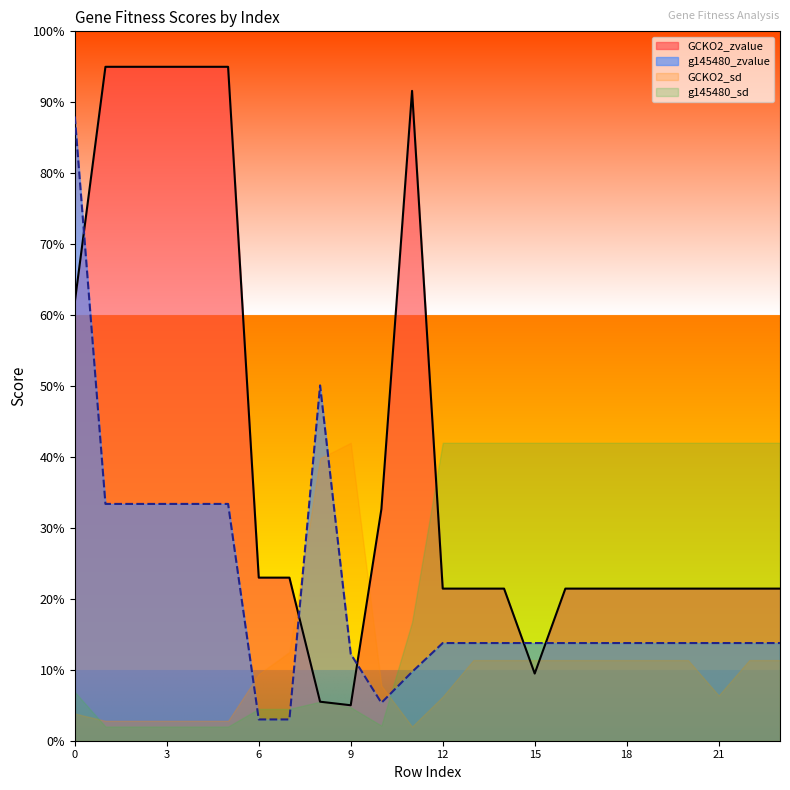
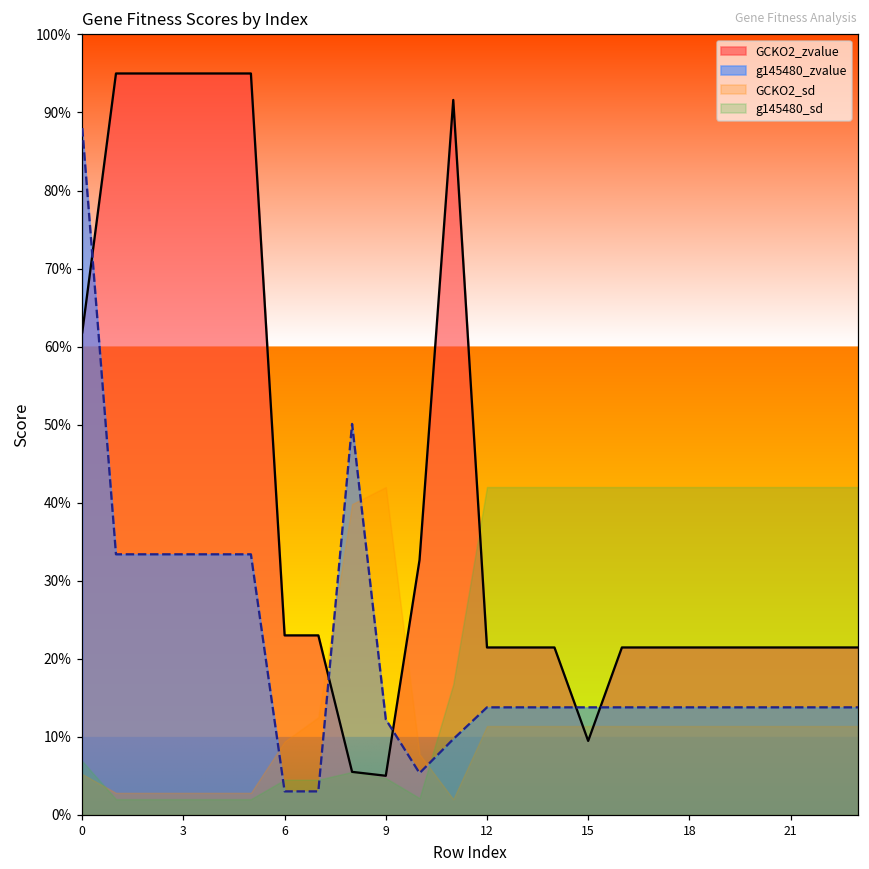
  {
    "GCKO2_zvalue": {
      "0": "62%",
      "3": "95%",
      "6": "23%",
      "12": "21%",
      "15": "9%",
      "18": "21%",
      "21": "21%"
    },
    "g145480_zvalue": {
      "0": "88%",
      "3": "33%",
      "6": "3%",
      "9": "12%",
      "12": "14%",
      "15": "14%",
      "18": "14%",
      "21": "14%"
    },
    "GCKO2_sd": {
-     "0": "4%",
+     "0": "5%",
      "3": "3%",
      "6": "9%",
      "9": "42%",
-     "12": "6%",
+     "12": "11%",
      "15": "11%",
      "18": "11%",
-     "21": "6%"
+     "21": "11%"
    },
    "g145480_sd": {
      "0": "7%",
      "3": "2%",
      "6": "4%",
      "12": "42%",
      "15": "42%",
      "18": "42%",
      "21": "42%"
    }
  }
